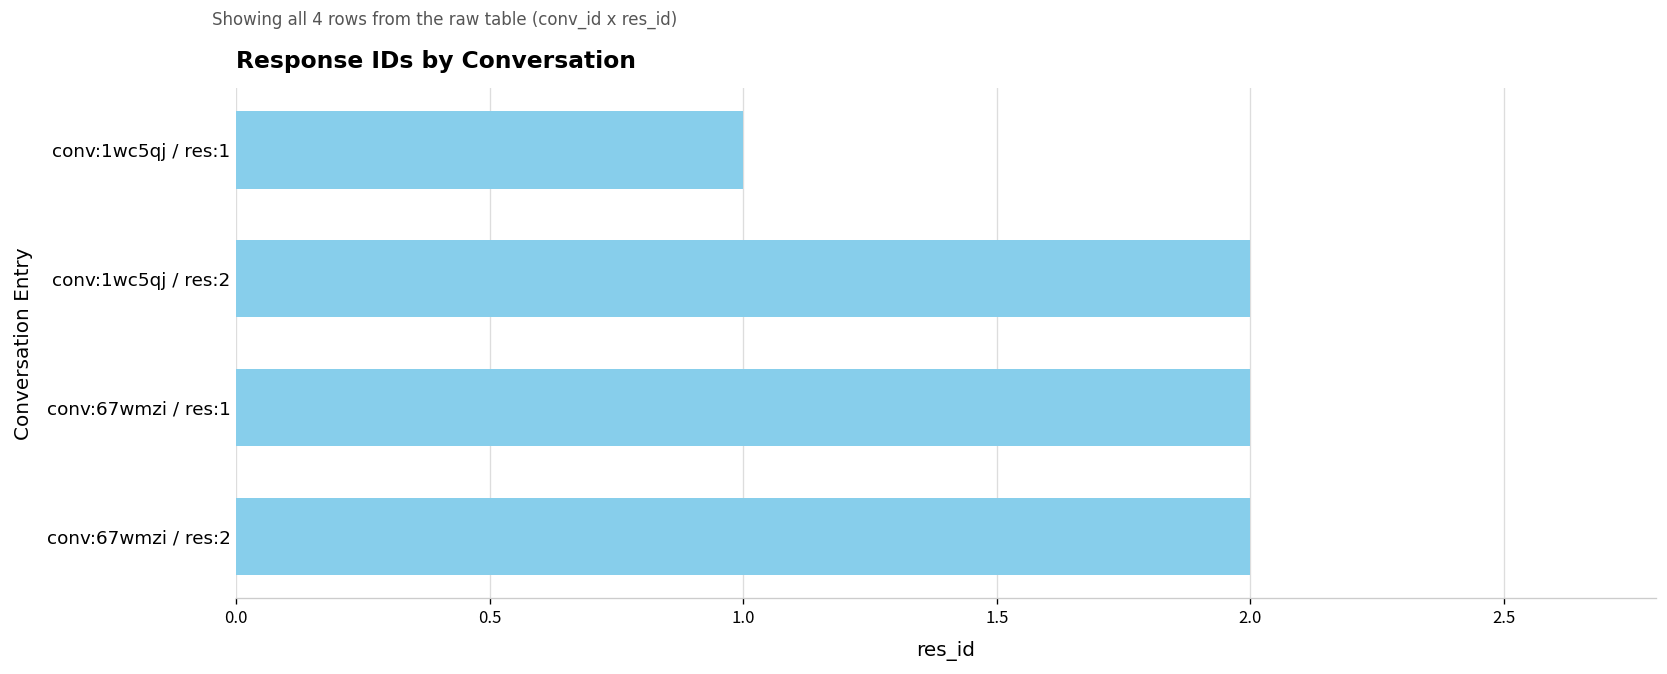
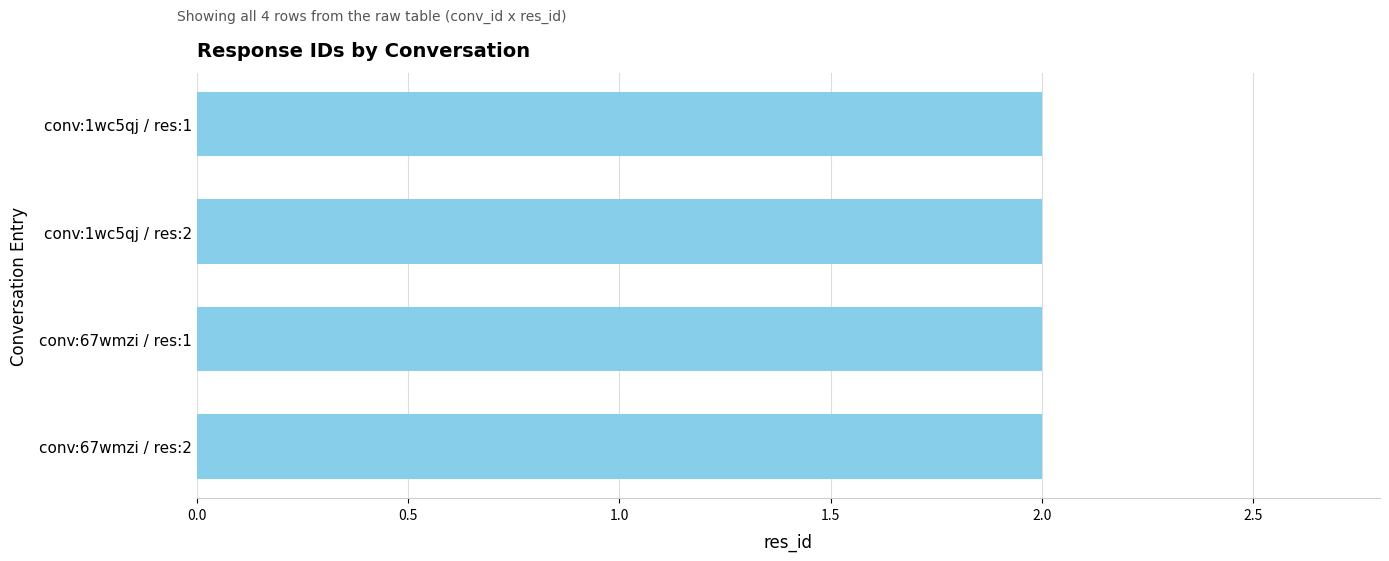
  {
-   "conv:1wc5qj / res:1": 1,
+   "conv:1wc5qj / res:1": 2,
    "conv:1wc5qj / res:2": 2,
    "conv:67wmzi / res:1": 2,
    "conv:67wmzi / res:2": 2
  }
